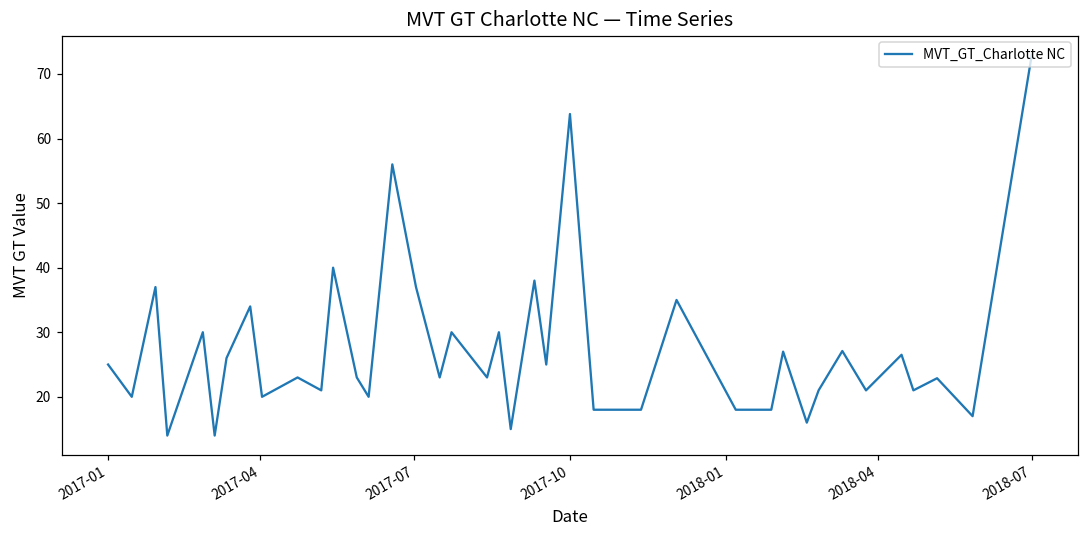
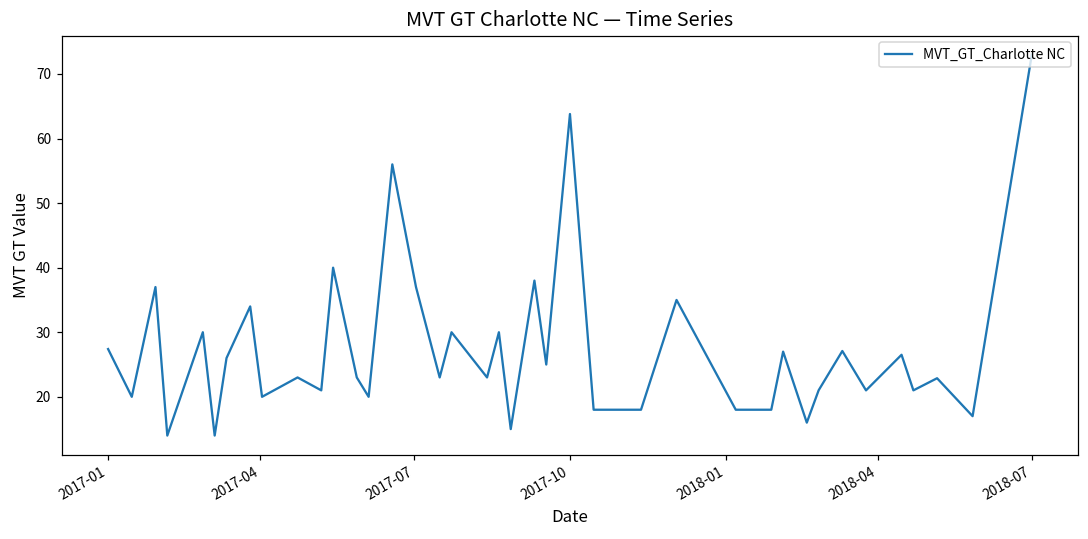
  {
-   "2017-01": 25,
+   "2017-01": 27,
    "2017-10": 64
  }
